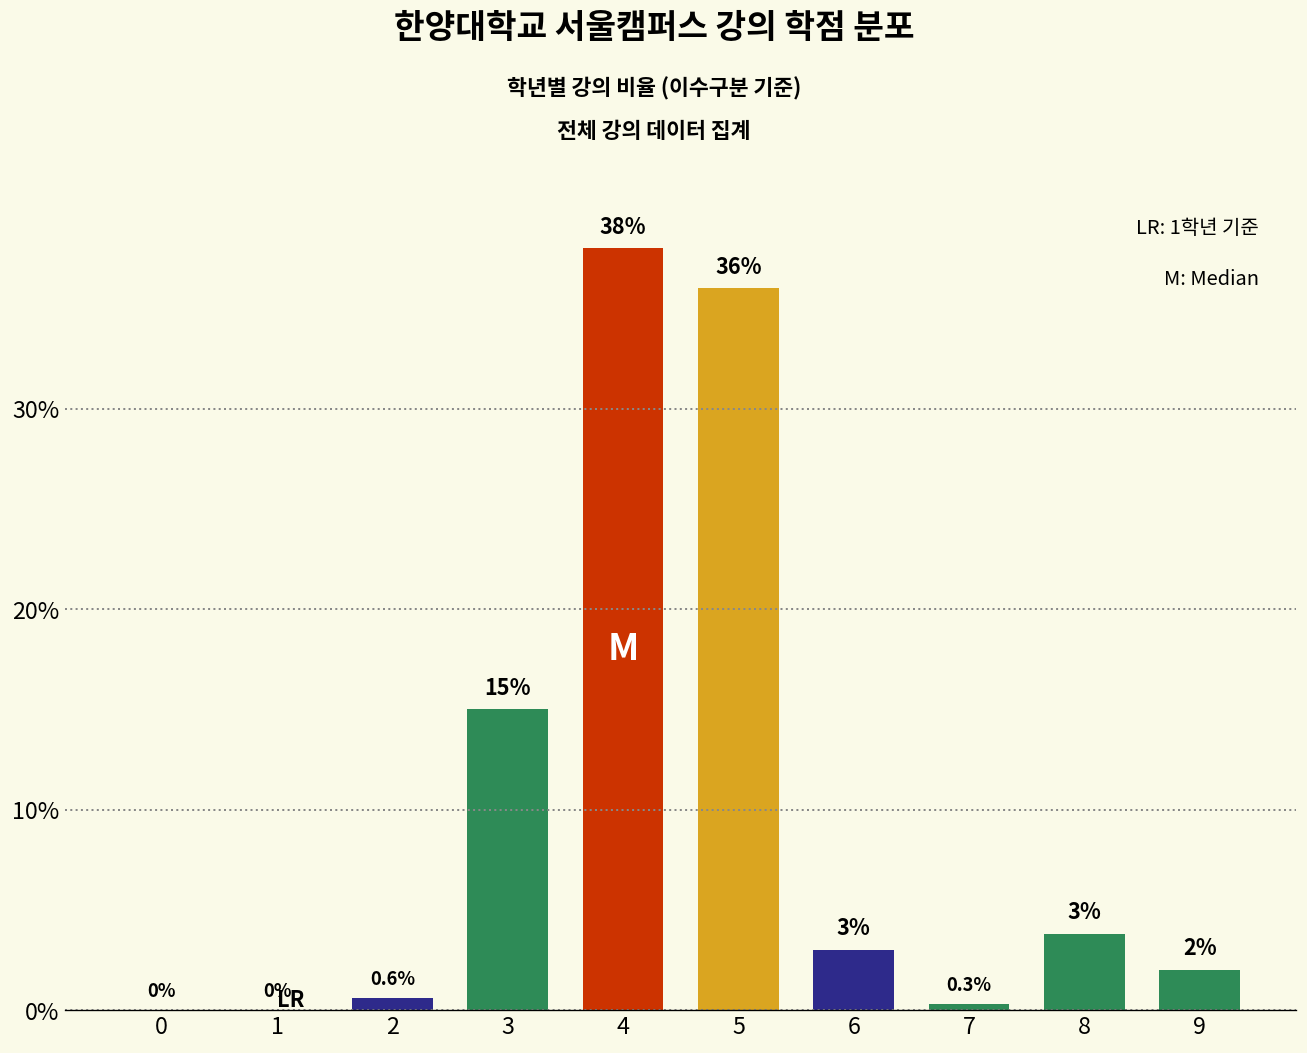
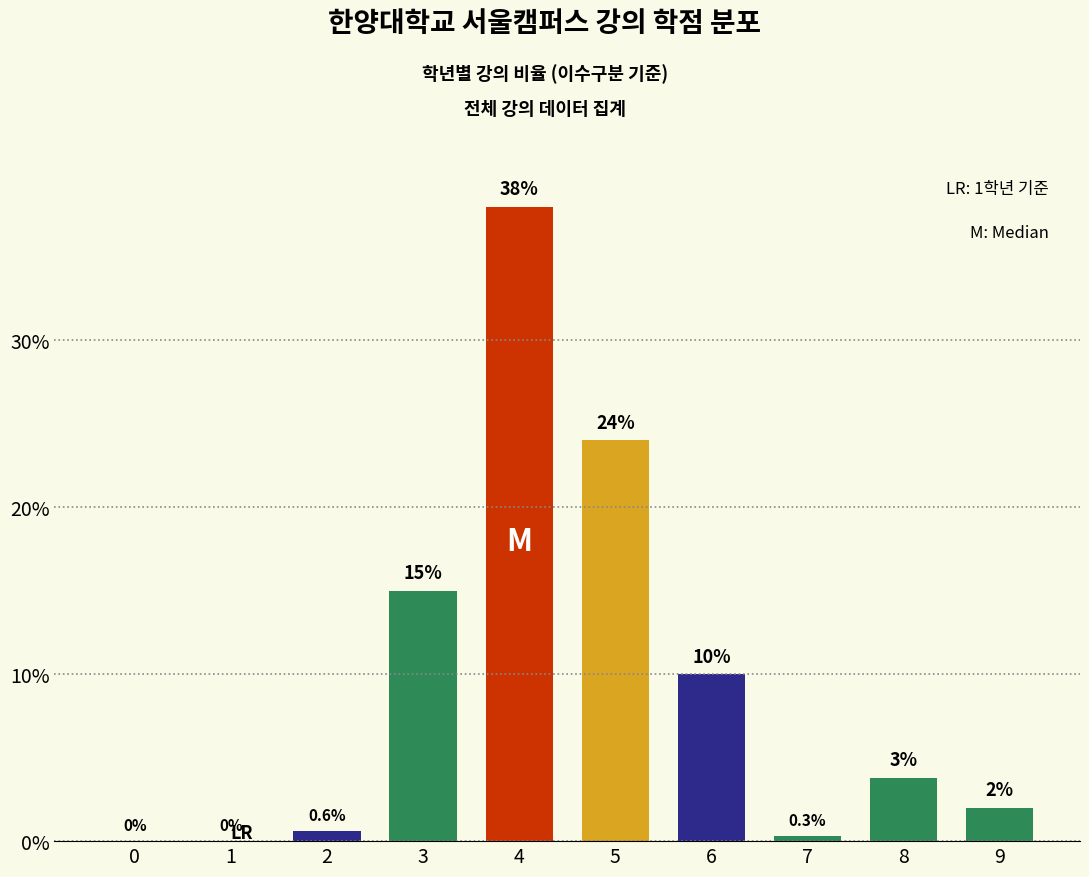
  {
    "0": "0%",
    "2": "0.6%",
    "3": "15%",
    "4": "38%",
-   "5": "36%",
-   "6": "3%",
+   "5": "24%",
+   "6": "10%",
    "7": "0.3%",
    "9": "2%"
  }
